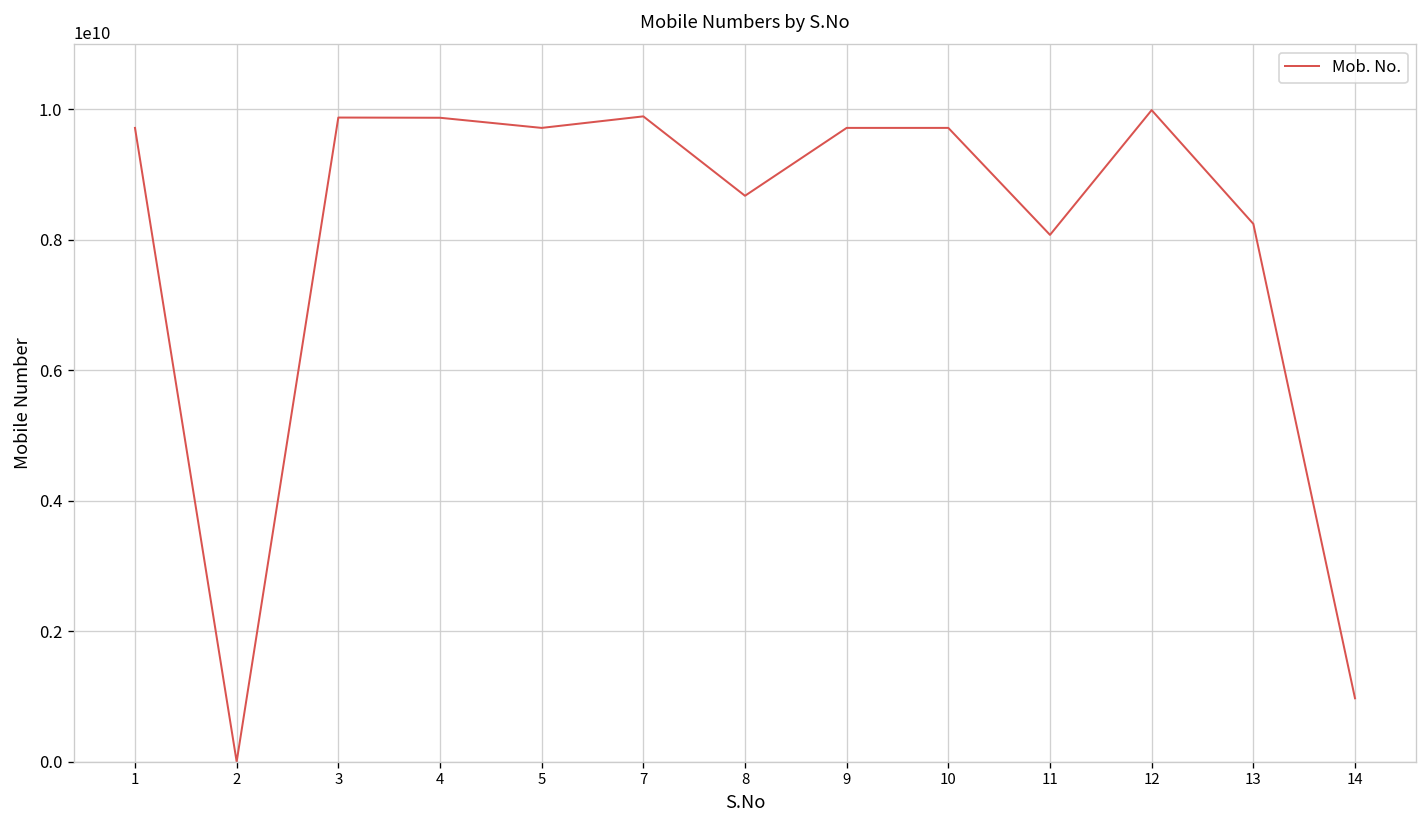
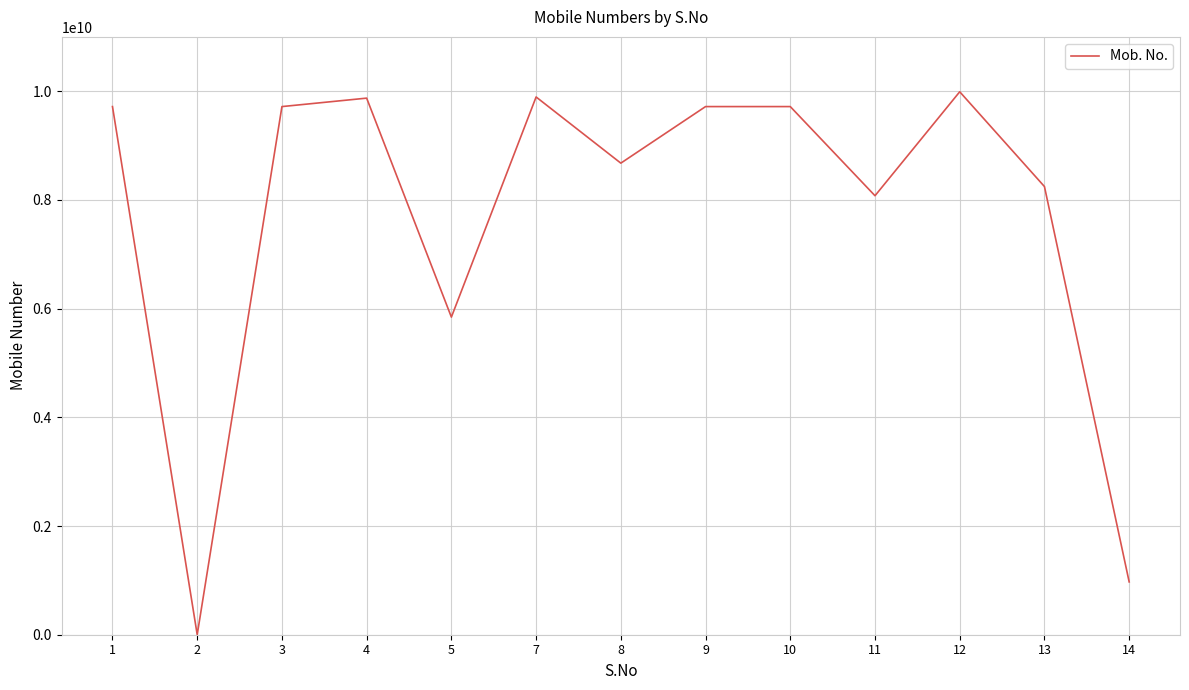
  {
    "1": 9700000000,
    "2": 0,
-   "3": 9900000000,
+   "3": 9700000000,
    "4": 9900000000,
-   "5": 9700000000,
+   "5": 5800000000,
    "7": 9900000000,
    "8": 8700000000,
    "9": 9700000000,
    "10": 9700000000,
    "11": 8100000000,
    "12": 10000000000,
    "13": 8200000000,
    "14": 1000000000
  }
